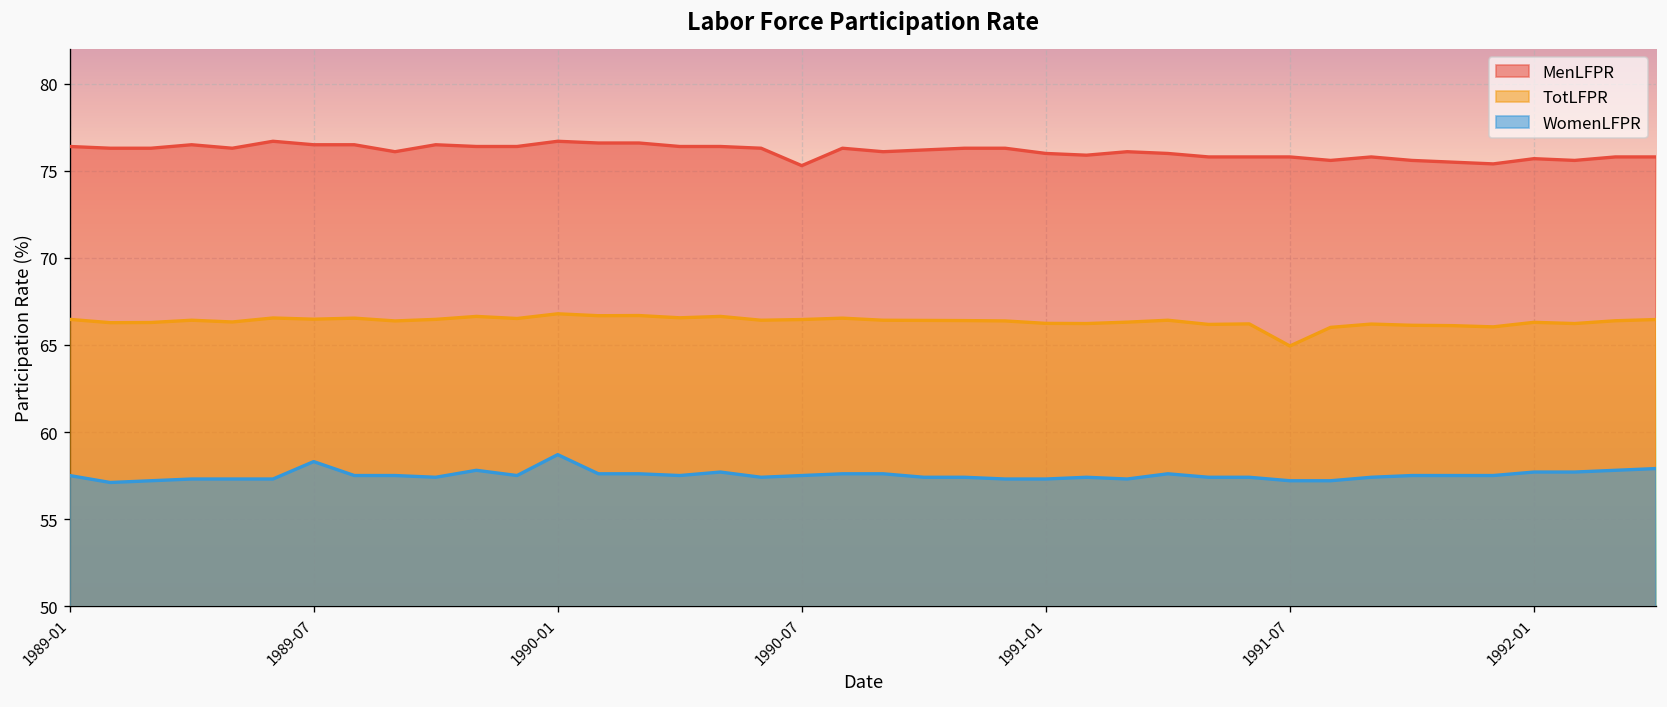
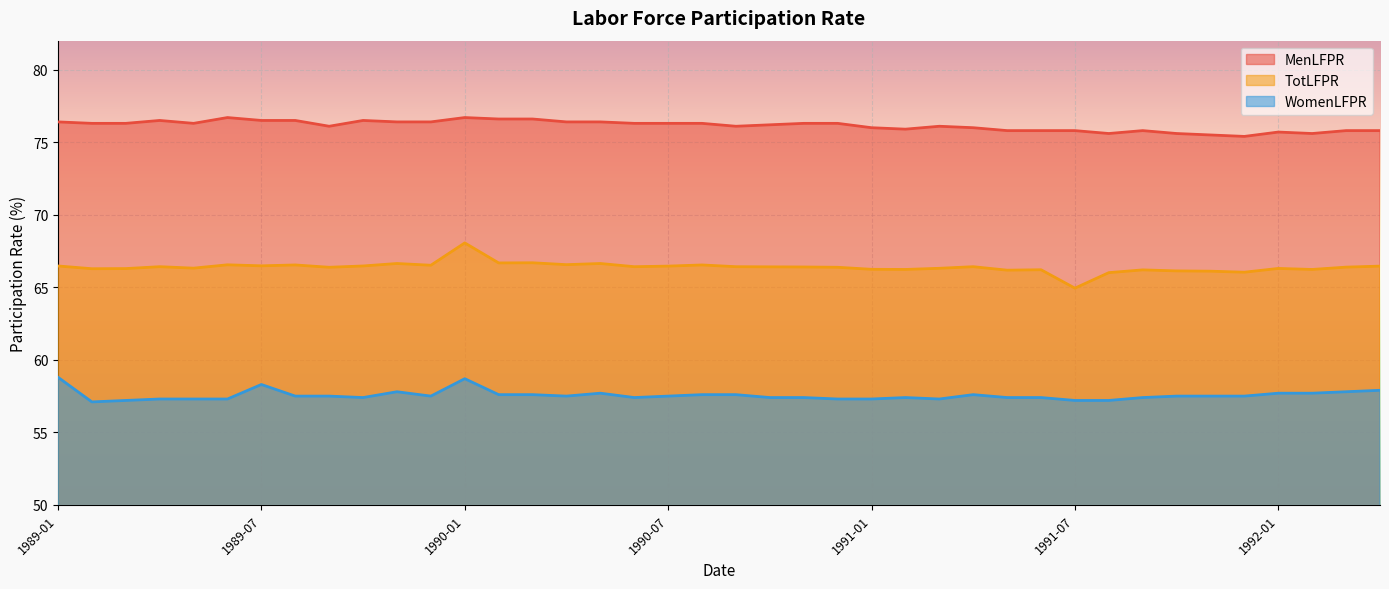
  {
    "MenLFPR": {
      "1989-01": 76.4,
      "1989-07": 76.5,
      "1990-01": 76.7,
-     "1990-07": 75.3,
+     "1990-07": 76.3,
      "1991-01": 76.0,
      "1991-07": 75.8,
      "1992-01": 75.7
    },
    "TotLFPR": {
      "1989-01": 66.5,
      "1989-07": 66.5,
-     "1990-01": 66.8,
+     "1990-01": 68.1,
      "1990-07": 66.5,
      "1991-01": 66.2,
      "1991-07": 64.9,
      "1992-01": 66.3
    },
    "WomenLFPR": {
-     "1989-01": 57.5,
+     "1989-01": 58.8,
      "1989-07": 58.3,
      "1990-01": 58.7,
      "1990-07": 57.5,
      "1991-01": 57.3,
      "1991-07": 57.2,
      "1992-01": 57.7
    }
  }
